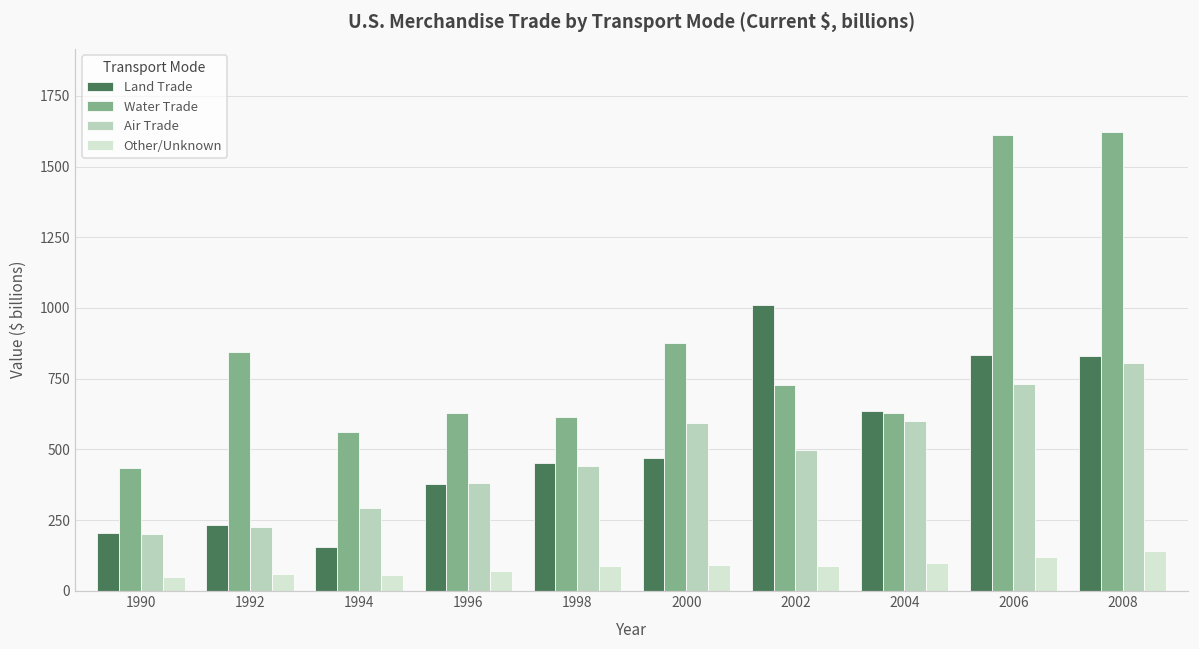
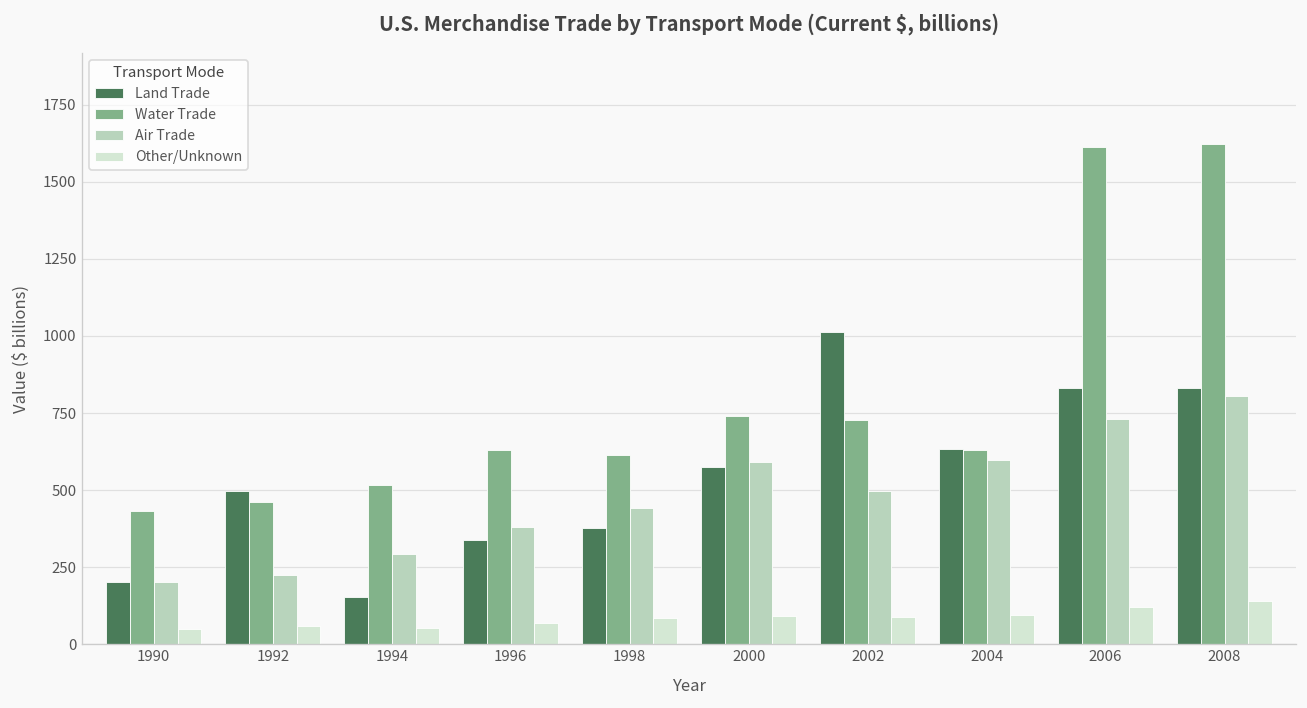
  {
    "Land Trade": {
      "1990": 200,
-     "1992": 230,
+     "1992": 500,
      "1994": 160,
-     "1996": 380,
-     "1998": 450,
-     "2000": 470,
+     "1996": 340,
+     "1998": 380,
+     "2000": 580,
      "2002": 1010,
      "2004": 630,
      "2006": 830,
      "2008": 830
    },
    "Water Trade": {
      "1990": 430,
-     "1992": 850,
-     "1994": 560,
+     "1992": 460,
+     "1994": 520,
      "1996": 630,
      "1998": 610,
-     "2000": 880,
+     "2000": 740,
      "2002": 730,
      "2004": 630,
      "2006": 1610,
      "2008": 1620
    }
  }
